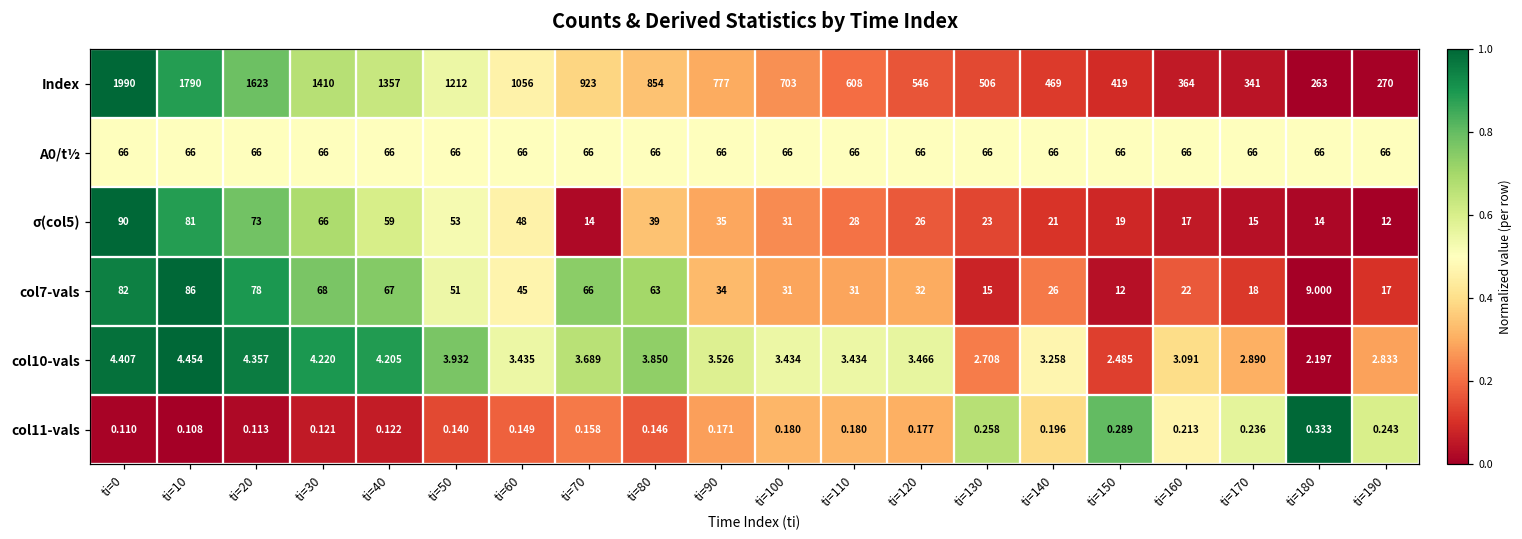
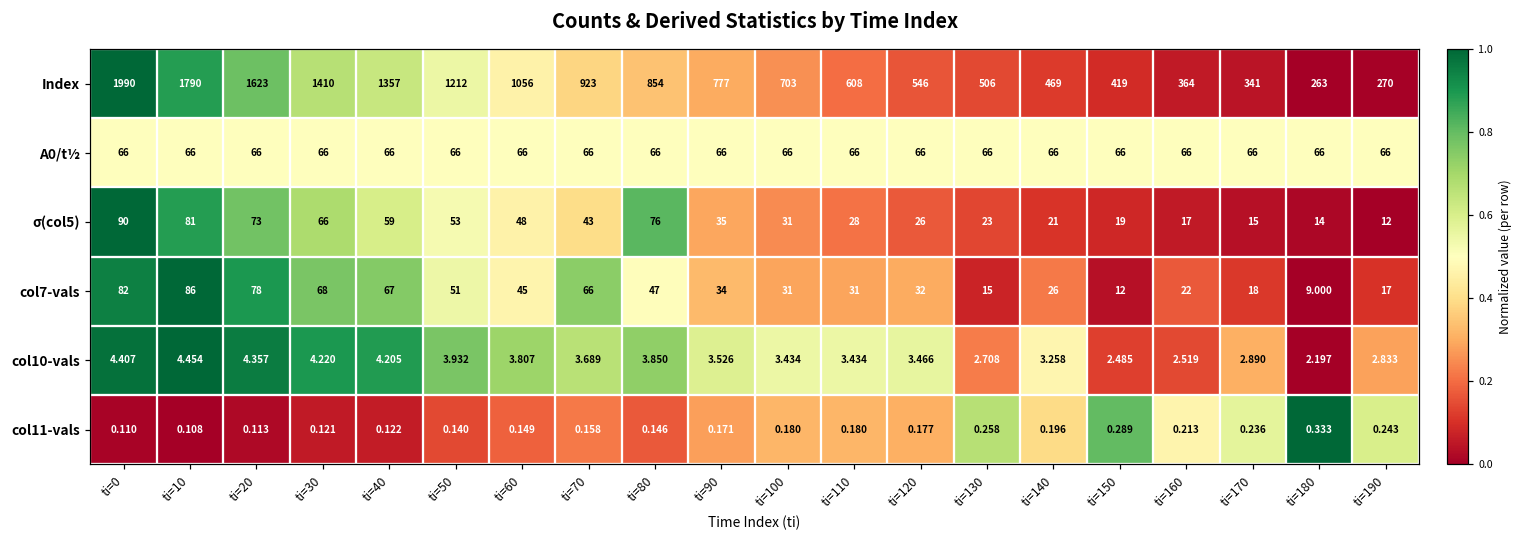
  {
    "Index": {
      "ti=0": 1990,
      "ti=10": 1790,
      "ti=20": 1623,
      "ti=30": 1410,
      "ti=40": 1357,
      "ti=50": 1212,
      "ti=60": 1056,
      "ti=70": 923,
      "ti=80": 854,
      "ti=90": 777,
      "ti=100": 703,
      "ti=110": 608,
      "ti=120": 546,
      "ti=130": 506,
      "ti=140": 469,
      "ti=150": 419,
      "ti=160": 364,
      "ti=170": 341,
      "ti=180": 263,
      "ti=190": 270
    },
    "A0/t½": {
      "ti=0": 66,
      "ti=10": 66,
      "ti=20": 66,
      "ti=30": 66,
      "ti=40": 66,
      "ti=50": 66,
      "ti=60": 66,
      "ti=70": 66,
      "ti=80": 66,
      "ti=90": 66,
      "ti=100": 66,
      "ti=110": 66,
      "ti=120": 66,
      "ti=130": 66,
      "ti=140": 66,
      "ti=150": 66,
      "ti=160": 66,
      "ti=170": 66,
      "ti=180": 66,
      "ti=190": 66
    },
    "σ(col5)": {
      "ti=0": 90,
      "ti=10": 81,
      "ti=20": 73,
      "ti=30": 66,
      "ti=40": 59,
      "ti=50": 53,
      "ti=60": 48,
-     "ti=70": 14,
-     "ti=80": 39,
+     "ti=70": 43,
+     "ti=80": 76,
      "ti=90": 35,
      "ti=100": 31,
      "ti=110": 28,
      "ti=120": 26,
      "ti=130": 23,
      "ti=140": 21,
      "ti=150": 19,
      "ti=160": 17,
      "ti=170": 15,
      "ti=180": 14,
      "ti=190": 12
    },
    "col7-vals": {
      "ti=0": 82,
      "ti=10": 86,
      "ti=20": 78,
      "ti=30": 68,
      "ti=40": 67,
      "ti=50": 51,
      "ti=60": 45,
      "ti=70": 66,
-     "ti=80": 63,
+     "ti=80": 47,
      "ti=90": 34,
      "ti=100": 31,
      "ti=110": 31,
      "ti=120": 32,
      "ti=130": 15,
      "ti=140": 26,
      "ti=150": 12,
      "ti=160": 22,
      "ti=170": 18,
      "ti=180": 9.000,
      "ti=190": 17
    },
    "col10-vals": {
      "ti=0": 4.407,
      "ti=10": 4.454,
      "ti=20": 4.357,
      "ti=30": 4.220,
      "ti=40": 4.205,
      "ti=50": 3.932,
-     "ti=60": 3.435,
+     "ti=60": 3.807,
      "ti=70": 3.689,
      "ti=80": 3.850,
      "ti=90": 3.526,
      "ti=100": 3.434,
      "ti=110": 3.434,
      "ti=120": 3.466,
      "ti=130": 2.708,
      "ti=140": 3.258,
      "ti=150": 2.485,
-     "ti=160": 3.091,
+     "ti=160": 2.519,
      "ti=170": 2.890,
      "ti=180": 2.197,
      "ti=190": 2.833
    },
    "col11-vals": {
      "ti=0": 0.110,
      "ti=10": 0.108,
      "ti=20": 0.113,
      "ti=30": 0.121,
      "ti=40": 0.122,
      "ti=50": 0.140,
      "ti=60": 0.149,
      "ti=70": 0.158,
      "ti=80": 0.146,
      "ti=90": 0.171,
      "ti=100": 0.180,
      "ti=110": 0.180,
      "ti=120": 0.177,
      "ti=130": 0.258,
      "ti=140": 0.196,
      "ti=150": 0.289,
      "ti=160": 0.213,
      "ti=170": 0.236,
      "ti=180": 0.333,
      "ti=190": 0.243
    }
  }
